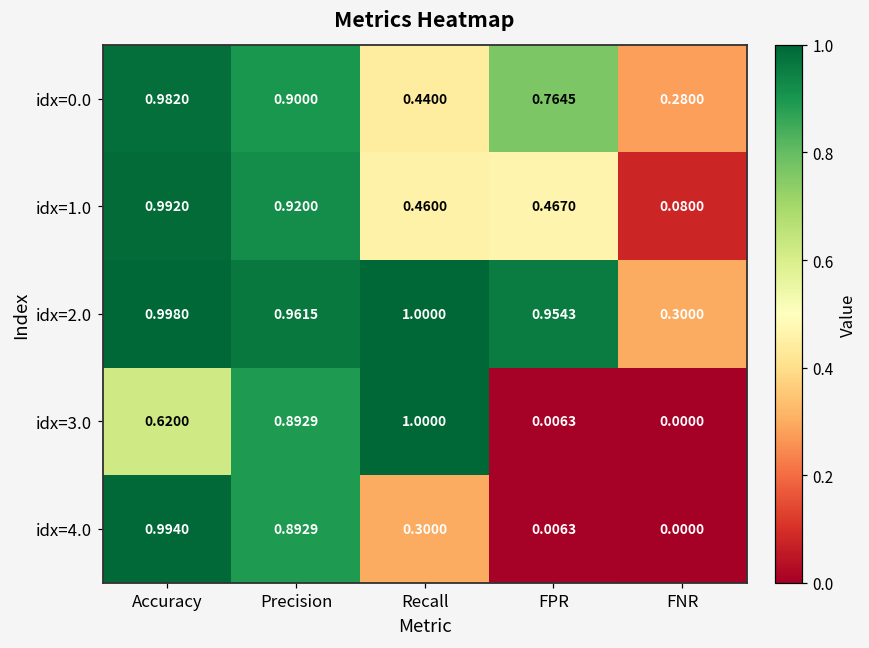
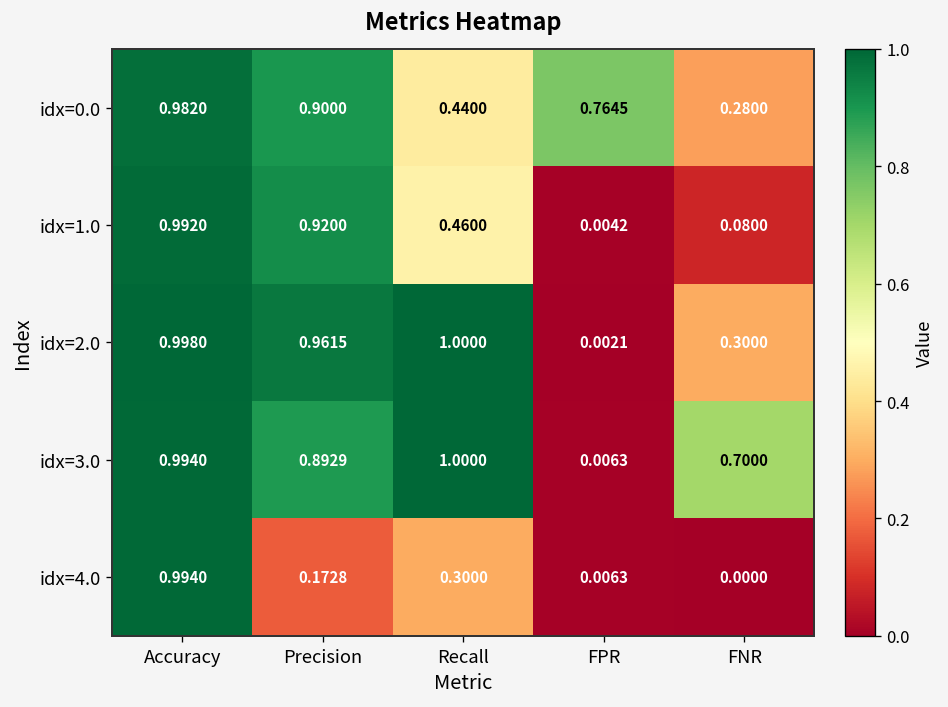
  {
    "idx=0.0": {
      "Accuracy": 0.9820,
      "Precision": 0.9000,
      "Recall": 0.4400,
      "FPR": 0.7645,
      "FNR": 0.2800
    },
    "idx=1.0": {
      "Accuracy": 0.9920,
      "Precision": 0.9200,
      "Recall": 0.4600,
-     "FPR": 0.4670,
+     "FPR": 0.0042,
      "FNR": 0.0800
    },
    "idx=2.0": {
      "Accuracy": 0.9980,
      "Precision": 0.9615,
      "Recall": 1.0000,
-     "FPR": 0.9543,
+     "FPR": 0.0021,
      "FNR": 0.3000
    },
    "idx=3.0": {
-     "Accuracy": 0.6200,
+     "Accuracy": 0.9940,
      "Precision": 0.8929,
      "Recall": 1.0000,
      "FPR": 0.0063,
-     "FNR": 0.0000
+     "FNR": 0.7000
    },
    "idx=4.0": {
      "Accuracy": 0.9940,
-     "Precision": 0.8929,
+     "Precision": 0.1728,
      "Recall": 0.3000,
      "FPR": 0.0063,
      "FNR": 0.0000
    }
  }
